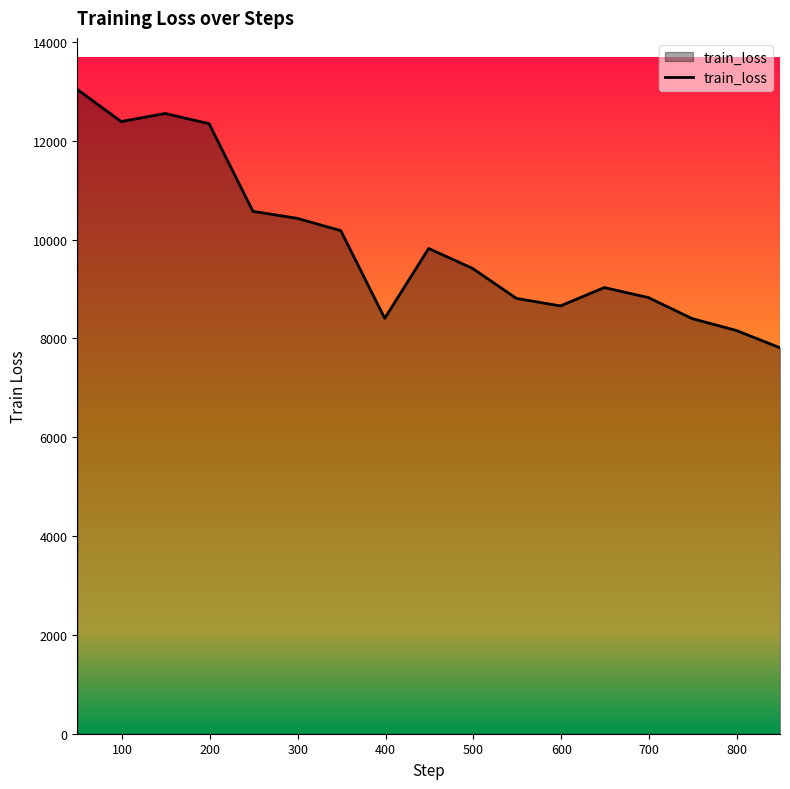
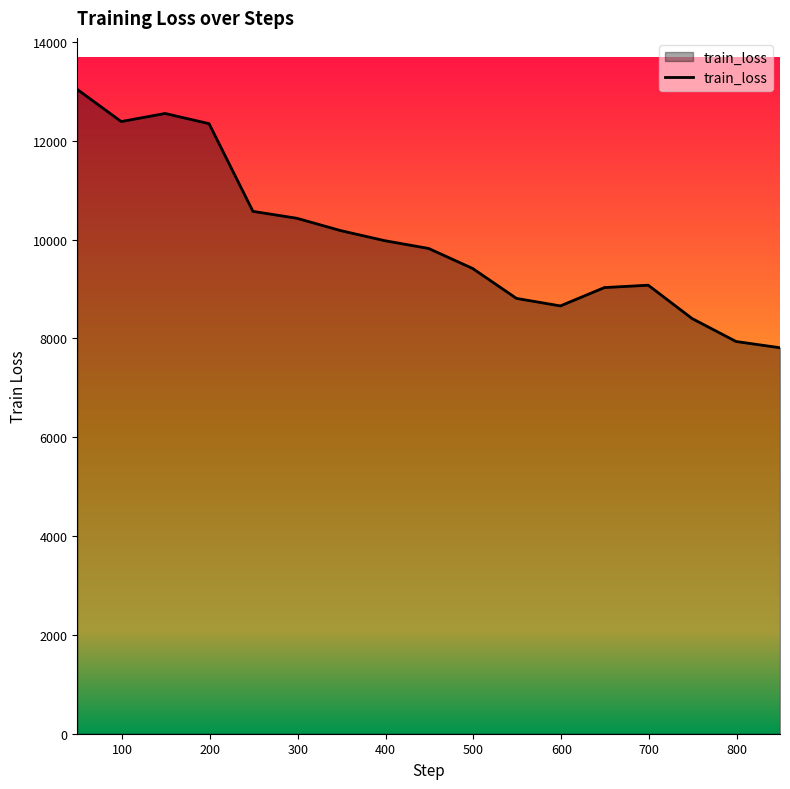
  {
    "100": 12400,
    "200": 12300,
    "300": 10400,
-   "400": 8400,
+   "400": 10000,
    "500": 9400,
    "600": 8700,
-   "700": 8800,
-   "800": 8200
+   "700": 9100,
+   "800": 7900
  }
